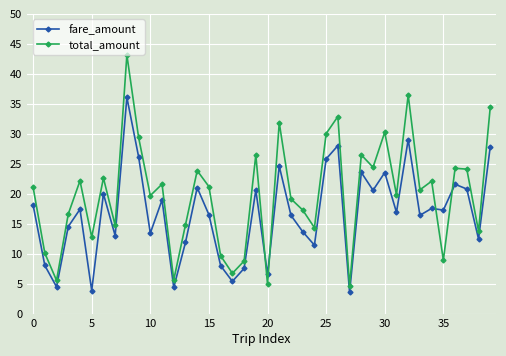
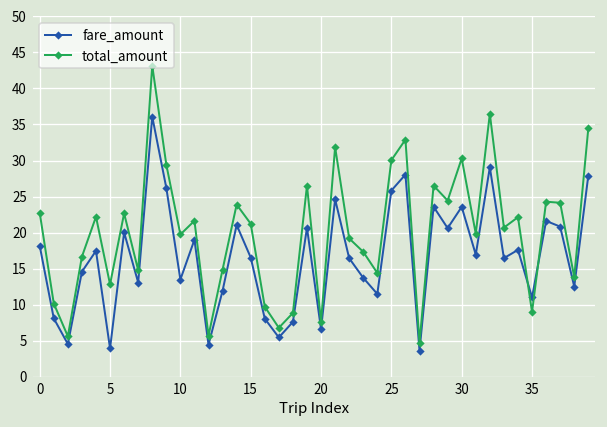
  {
    "fare_amount": {
      "0": 18,
      "5": 4,
      "10": 13,
      "15": 17,
      "20": 7,
      "25": 26,
      "30": 24,
-     "35": 17
+     "35": 11
    },
    "total_amount": {
-     "0": 21,
+     "0": 23,
      "5": 13,
      "10": 20,
      "15": 21,
-     "20": 5,
+     "20": 8,
      "25": 30,
      "30": 30,
      "35": 9
    }
  }
